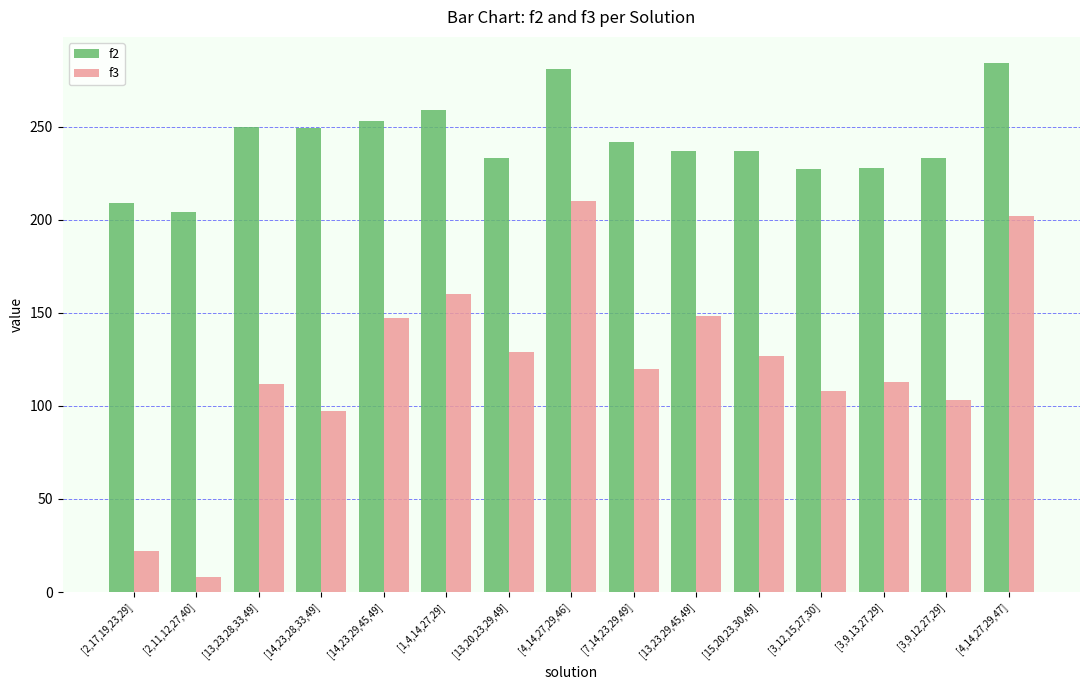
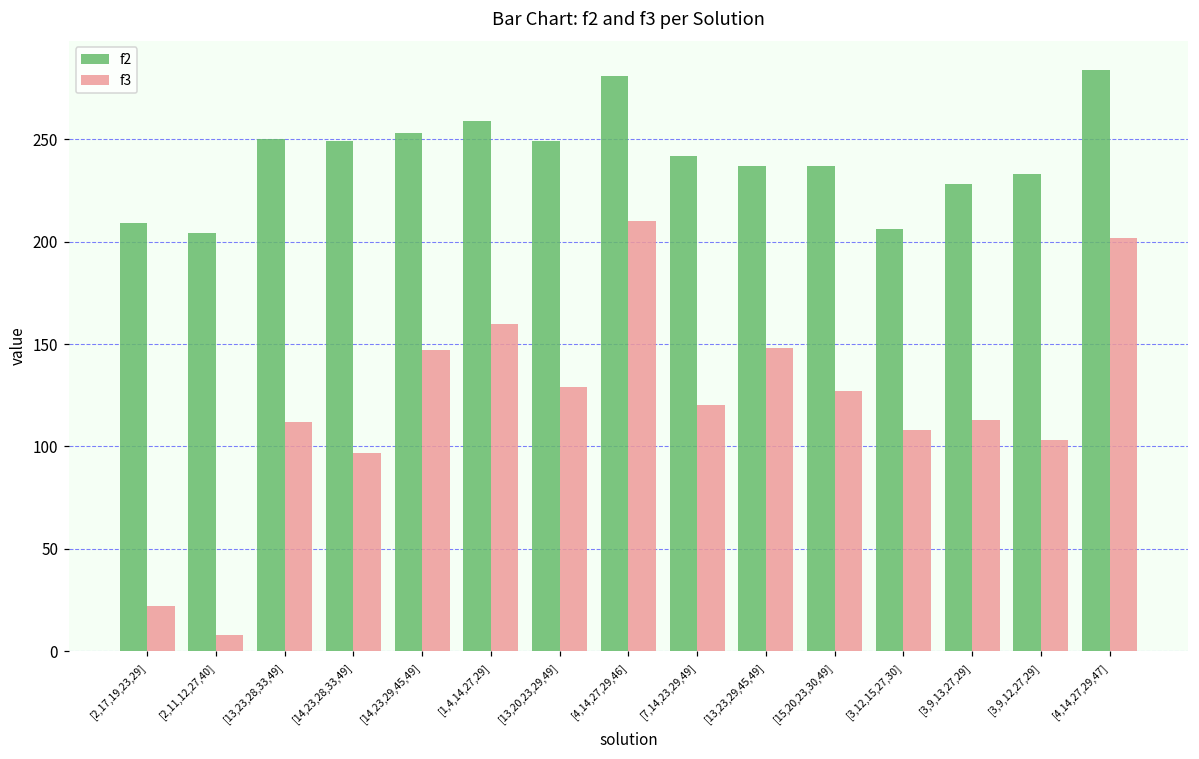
  {
    "f2": {
      "[2,17,19,23,29]": 209,
      "[2,11,12,27,40]": 204,
      "[13,23,28,33,49]": 250,
      "[14,23,28,33,49]": 249,
      "[14,23,29,45,49]": 253,
      "[1,4,14,27,29]": 259,
-     "[13,20,23,29,49]": 233,
+     "[13,20,23,29,49]": 249,
      "[4,14,27,29,46]": 281,
      "[7,14,23,29,49]": 242,
      "[13,23,29,45,49]": 237,
      "[15,20,23,30,49]": 237,
-     "[3,12,15,27,30]": 227,
+     "[3,12,15,27,30]": 206,
      "[3,9,13,27,29]": 228,
      "[3,9,12,27,29]": 233,
      "[4,14,27,29,47]": 284
    },
    "f3": {
      "[2,17,19,23,29]": 22,
      "[2,11,12,27,40]": 8,
      "[13,23,28,33,49]": 112,
      "[14,23,28,33,49]": 97,
      "[14,23,29,45,49]": 147,
      "[1,4,14,27,29]": 160,
      "[13,20,23,29,49]": 129,
      "[4,14,27,29,46]": 210,
      "[7,14,23,29,49]": 120,
      "[13,23,29,45,49]": 148,
      "[15,20,23,30,49]": 127,
      "[3,12,15,27,30]": 108,
      "[3,9,13,27,29]": 113,
      "[3,9,12,27,29]": 103,
      "[4,14,27,29,47]": 202
    }
  }
